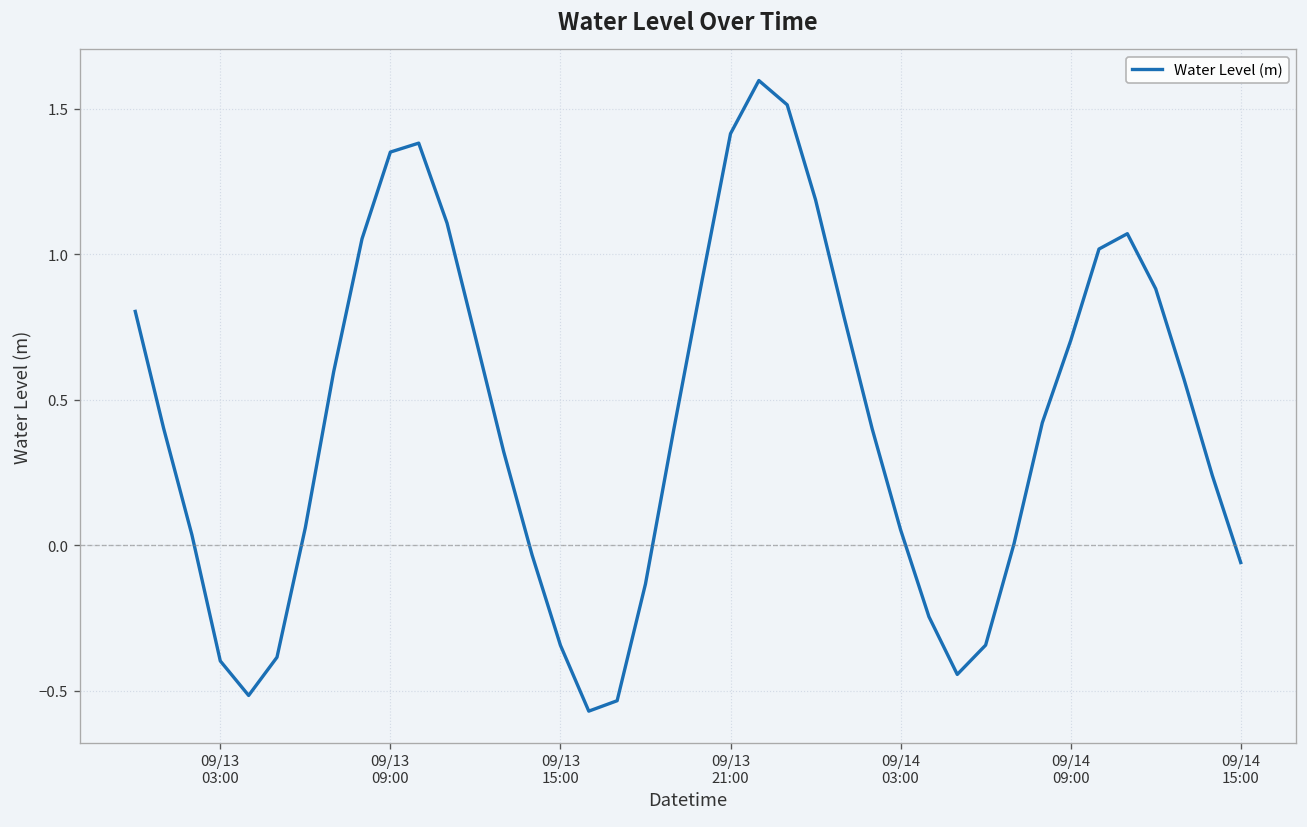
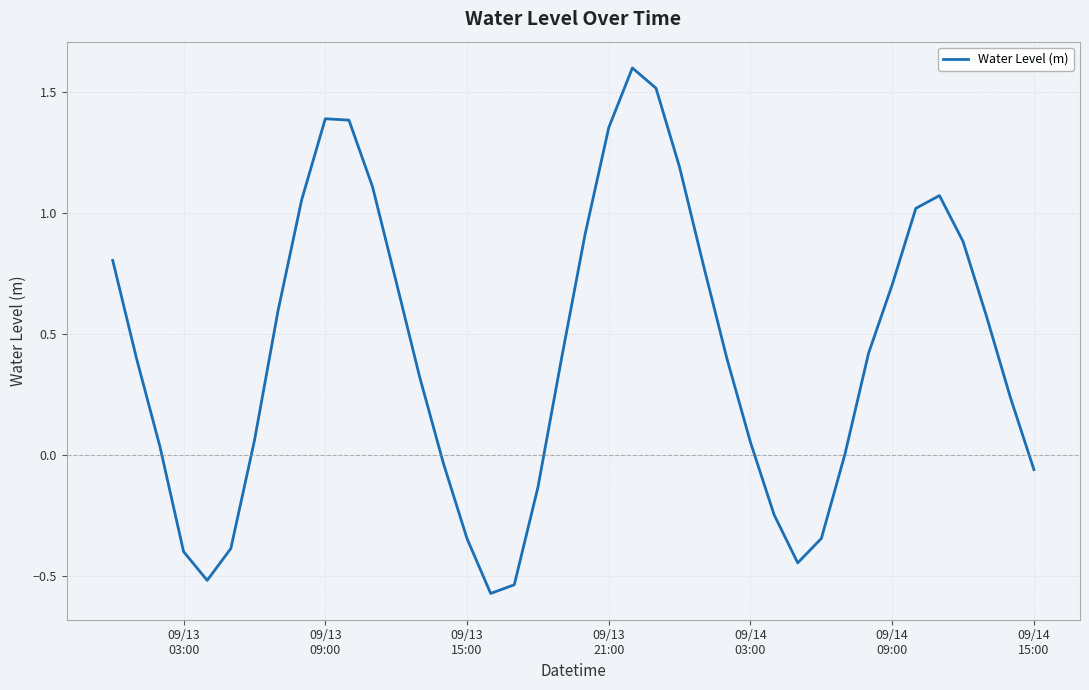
  {
    "09/13 03:00": -0.40,
-   "09/13 09:00": 1.35,
+   "09/13 09:00": 1.39,
    "09/13 15:00": -0.34,
-   "09/13 21:00": 1.42,
+   "09/13 21:00": 1.35,
    "09/14 03:00": 0.05,
    "09/14 09:00": 0.70,
    "09/14 15:00": -0.06
  }
